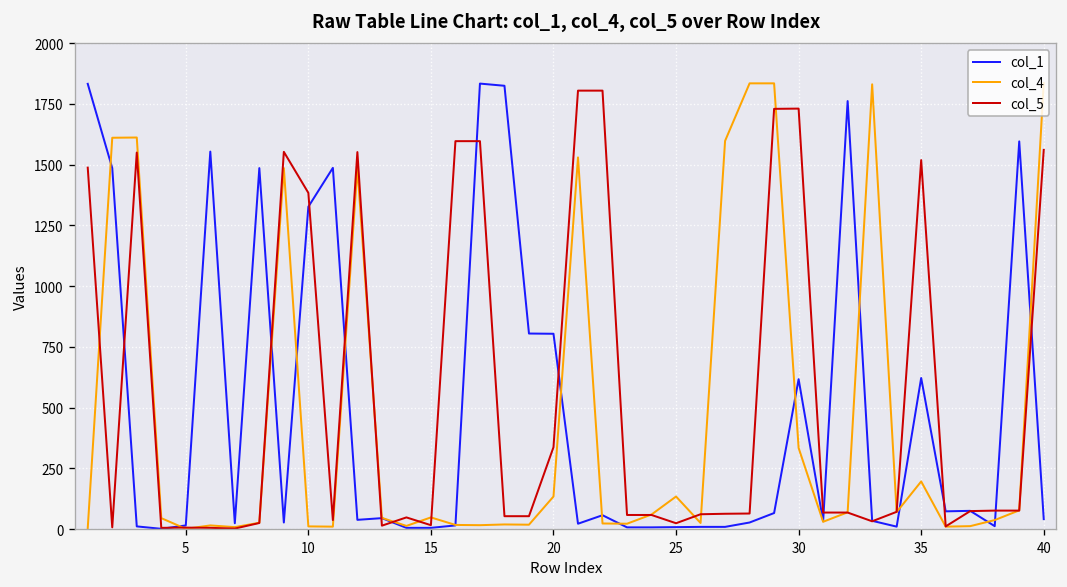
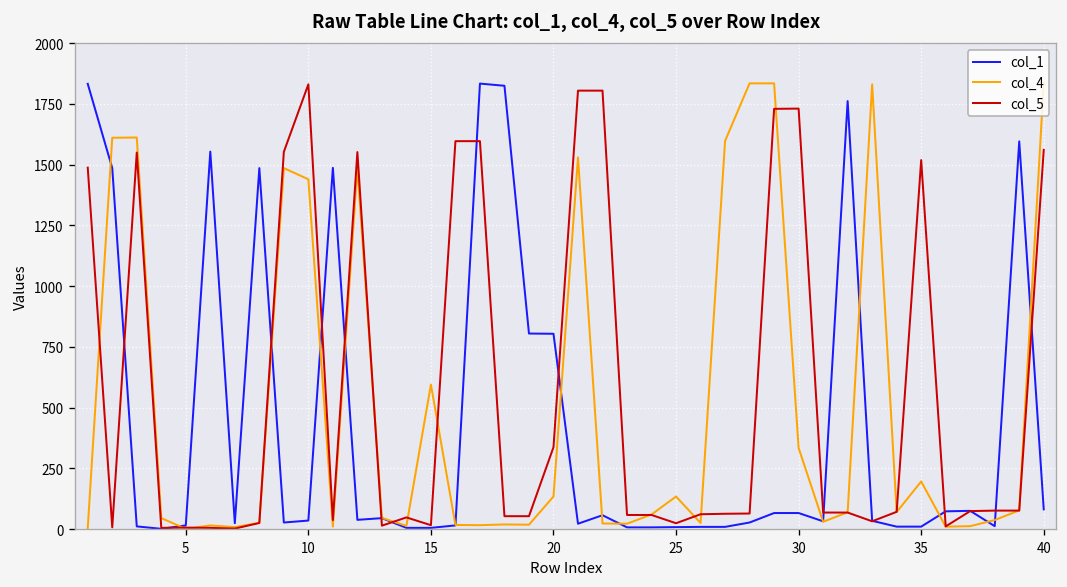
  {
    "col_1": {
-     "10": 1330,
+     "10": 40,
      "20": 800,
      "25": 10,
-     "30": 620,
-     "35": 620,
-     "40": 40
+     "30": 70,
+     "35": 10,
+     "40": 80
    },
    "col_4": {
-     "10": 10,
-     "15": 50,
+     "10": 1440,
+     "15": 600,
      "20": 130,
      "25": 130,
      "30": 330,
      "35": 200
    },
    "col_5": {
-     "10": 1380,
+     "10": 1830,
      "20": 340,
      "25": 20,
      "30": 1730,
      "35": 1520,
      "40": 1560
    }
  }
